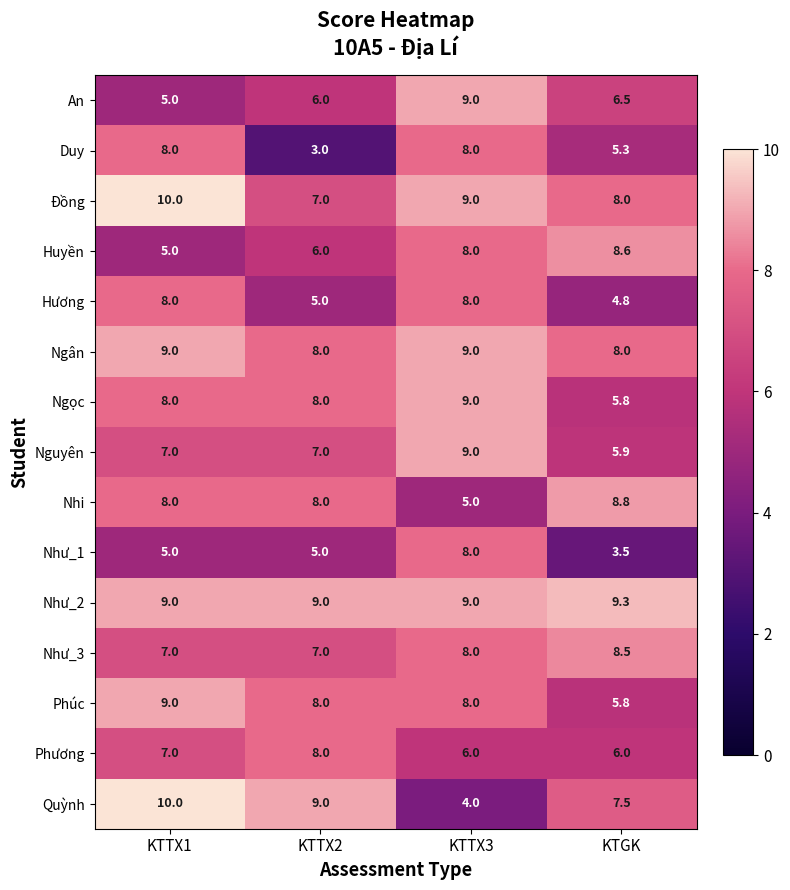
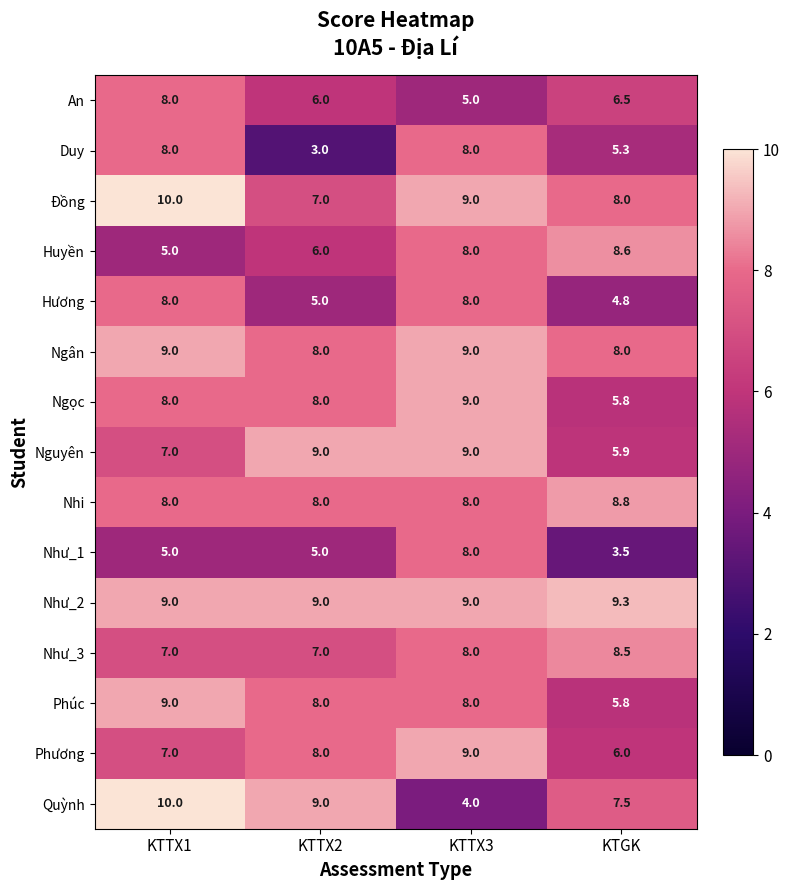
  {
    "An": {
-     "KTTX1": 5.0,
+     "KTTX1": 8.0,
      "KTTX2": 6.0,
-     "KTTX3": 9.0,
+     "KTTX3": 5.0,
      "KTGK": 6.5
    },
    "Duy": {
      "KTTX1": 8.0,
      "KTTX2": 3.0,
      "KTTX3": 8.0,
      "KTGK": 5.3
    },
    "Đồng": {
      "KTTX1": 10.0,
      "KTTX2": 7.0,
      "KTTX3": 9.0,
      "KTGK": 8.0
    },
    "Huyền": {
      "KTTX1": 5.0,
      "KTTX2": 6.0,
      "KTTX3": 8.0,
      "KTGK": 8.6
    },
    "Hương": {
      "KTTX1": 8.0,
      "KTTX2": 5.0,
      "KTTX3": 8.0,
      "KTGK": 4.8
    },
    "Ngân": {
      "KTTX1": 9.0,
      "KTTX2": 8.0,
      "KTTX3": 9.0,
      "KTGK": 8.0
    },
    "Ngọc": {
      "KTTX1": 8.0,
      "KTTX2": 8.0,
      "KTTX3": 9.0,
      "KTGK": 5.8
    },
    "Nguyên": {
      "KTTX1": 7.0,
-     "KTTX2": 7.0,
+     "KTTX2": 9.0,
      "KTTX3": 9.0,
      "KTGK": 5.9
    },
    "Nhi": {
      "KTTX1": 8.0,
      "KTTX2": 8.0,
-     "KTTX3": 5.0,
+     "KTTX3": 8.0,
      "KTGK": 8.8
    },
    "Như_1": {
      "KTTX1": 5.0,
      "KTTX2": 5.0,
      "KTTX3": 8.0,
      "KTGK": 3.5
    },
    "Như_2": {
      "KTTX1": 9.0,
      "KTTX2": 9.0,
      "KTTX3": 9.0,
      "KTGK": 9.3
    },
    "Như_3": {
      "KTTX1": 7.0,
      "KTTX2": 7.0,
      "KTTX3": 8.0,
      "KTGK": 8.5
    },
    "Phúc": {
      "KTTX1": 9.0,
      "KTTX2": 8.0,
      "KTTX3": 8.0,
      "KTGK": 5.8
    },
    "Phương": {
      "KTTX1": 7.0,
      "KTTX2": 8.0,
-     "KTTX3": 6.0,
+     "KTTX3": 9.0,
      "KTGK": 6.0
    },
    "Quỳnh": {
      "KTTX1": 10.0,
      "KTTX2": 9.0,
      "KTTX3": 4.0,
      "KTGK": 7.5
    }
  }
